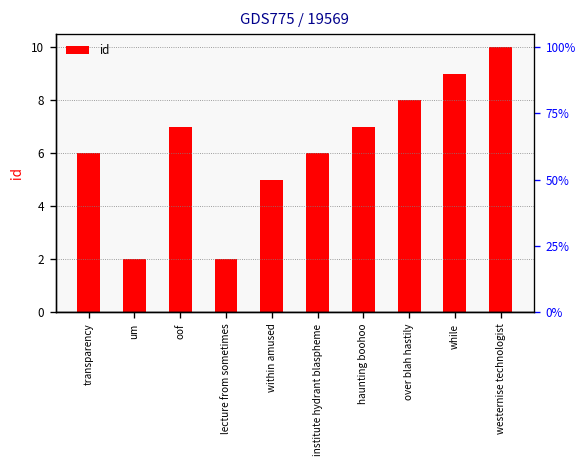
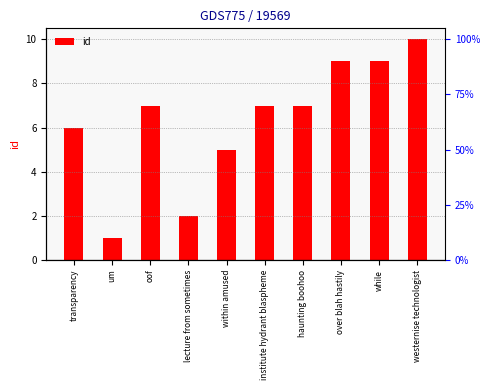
  {
    "transparency": 6,
-   "um": 2,
+   "um": 1,
    "oof": 7,
    "lecture from sometimes": 2,
    "within amused": 5,
-   "institute hydrant blaspheme": 6,
+   "institute hydrant blaspheme": 7,
    "haunting boohoo": 7,
-   "over blah hastily": 8,
+   "over blah hastily": 9,
    "while": 9,
    "westernise technologist": 10
  }
